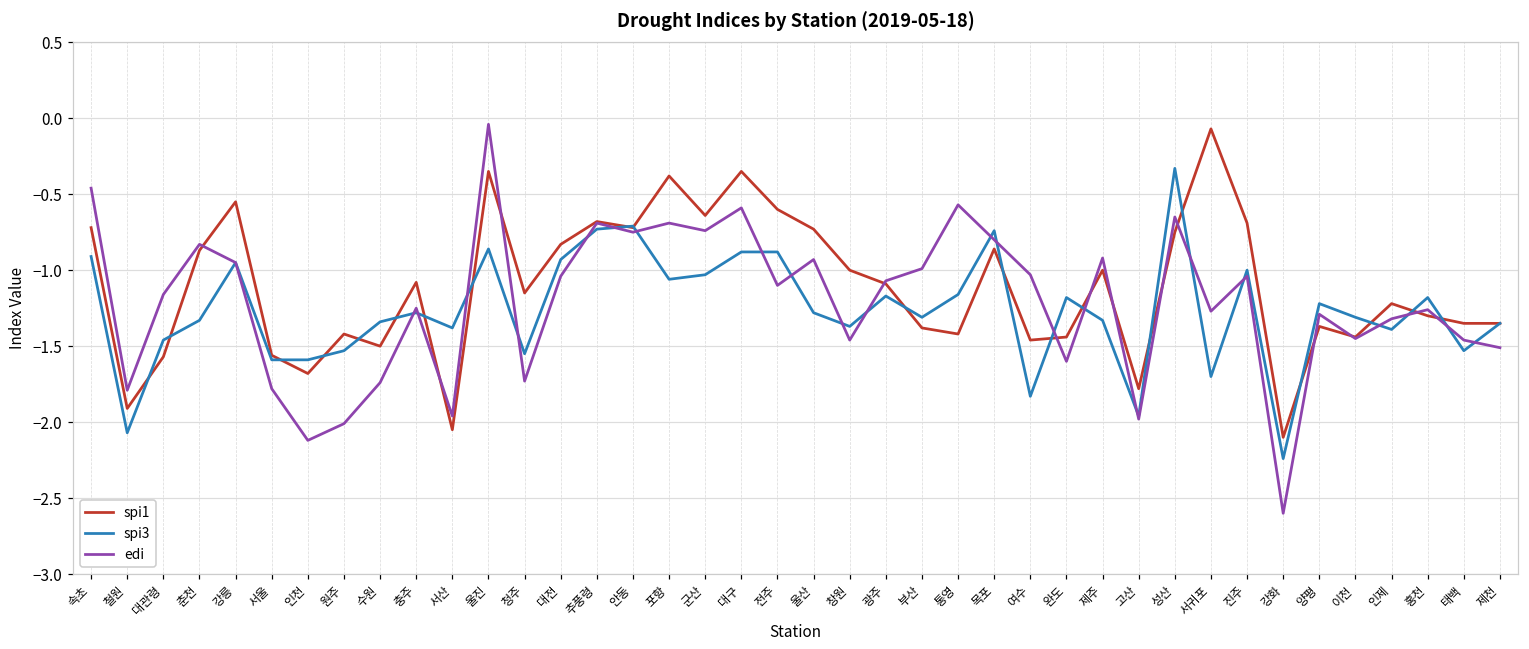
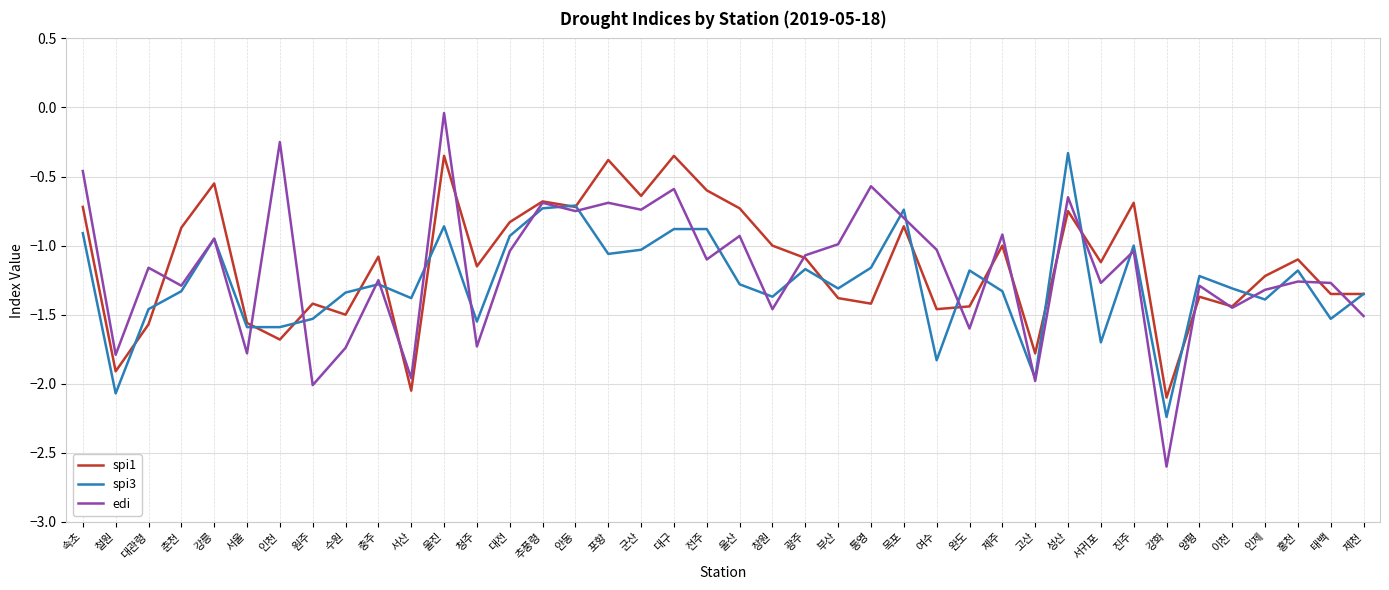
  {
    "spi1": {
      "속초": -0.72,
      "철원": -1.91,
      "대관령": -1.57,
      "춘천": -0.87,
      "강릉": -0.55,
      "서울": -1.56,
      "인천": -1.68,
      "원주": -1.42,
      "수원": -1.50,
      "충주": -1.08,
      "서산": -2.05,
      "울진": -0.35,
      "청주": -1.15,
      "대전": -0.83,
      "포항": -0.38,
      "군산": -0.64,
      "대구": -0.35,
      "전주": -0.60,
      "울산": -0.73,
      "창원": -1.00,
      "광주": -1.09,
      "부산": -1.38,
      "통영": -1.42,
      "목포": -0.86,
      "여수": -1.46,
      "완도": -1.44,
      "제주": -1.00,
      "고산": -1.78,
      "성산": -0.75,
-     "서귀포": -0.07,
+     "서귀포": -1.12,
      "진주": -0.69,
      "강화": -2.10,
      "양평": -1.37,
      "인제": -1.22,
-     "홍천": -1.3,
+     "홍천": -1.1,
      "태백": -1.35
    },
    "spi3": {
      "속초": -0.91,
      "철원": -2.07,
      "대관령": -1.46,
      "춘천": -1.33,
      "서울": -1.59,
      "인천": -1.59,
      "원주": -1.53,
      "수원": -1.34,
      "충주": -1.28,
      "서산": -1.38,
      "울진": -0.86,
      "청주": -1.55,
      "대전": -0.93,
      "추풍령": -0.73,
      "포항": -1.06,
      "군산": -1.03,
      "대구": -0.88,
      "전주": -0.88,
      "울산": -1.28,
      "창원": -1.37,
      "광주": -1.17,
      "부산": -1.31,
      "통영": -1.16,
      "목포": -0.74,
      "여수": -1.83,
      "완도": -1.18,
      "제주": -1.33,
      "고산": -1.96,
      "성산": -0.33,
      "서귀포": -1.70,
      "진주": -1.00,
      "강화": -2.24,
      "양평": -1.22,
      "이천": -1.31,
      "인제": -1.39,
      "홍천": -1.18,
      "태백": -1.53
    },
    "edi": {
      "속초": -0.46,
      "철원": -1.79,
      "대관령": -1.16,
-     "춘천": -0.83,
+     "춘천": -1.29,
      "서울": -1.78,
-     "인천": -2.12,
+     "인천": -0.25,
      "원주": -2.01,
      "수원": -1.74,
      "충주": -1.25,
      "서산": -1.96,
      "울진": -0.04,
      "청주": -1.73,
      "대전": -1.04,
      "안동": -0.75,
      "포항": -0.69,
      "군산": -0.74,
      "대구": -0.59,
      "전주": -1.10,
      "울산": -0.93,
      "창원": -1.46,
      "광주": -1.07,
      "부산": -0.99,
      "통영": -0.57,
      "목포": -0.80,
      "여수": -1.03,
      "완도": -1.60,
      "제주": -0.92,
      "고산": -1.98,
      "성산": -0.65,
      "서귀포": -1.27,
      "진주": -1.04,
      "강화": -2.60,
      "양평": -1.29,
      "인제": -1.32,
      "홍천": -1.26,
-     "태백": -1.46,
+     "태백": -1.27,
      "제천": -1.51
    }
  }
